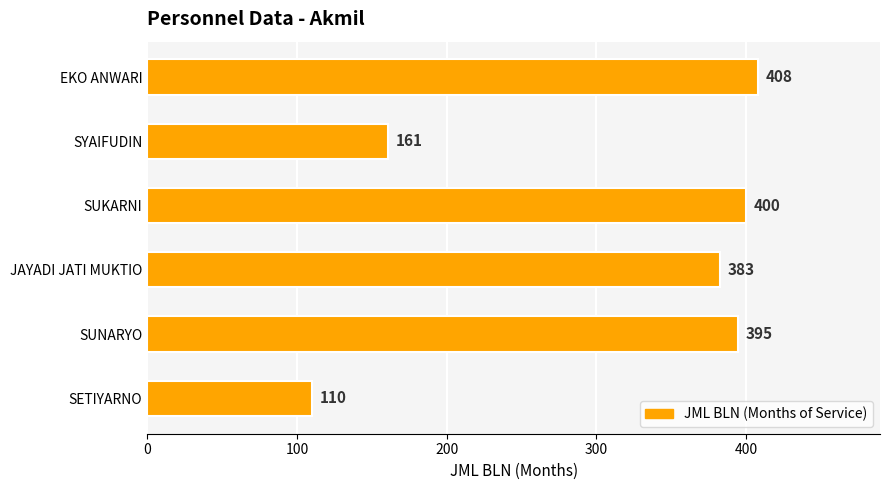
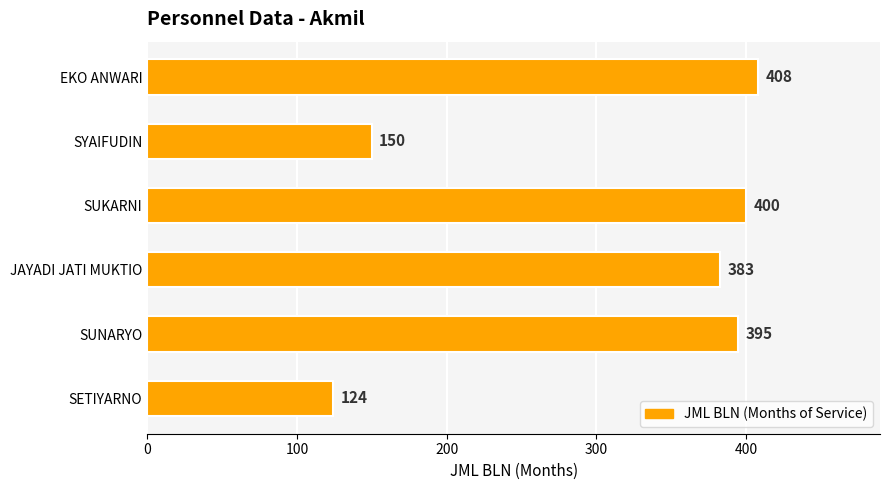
  {
    "EKO ANWARI": 408,
-   "SYAIFUDIN": 161,
+   "SYAIFUDIN": 150,
    "SUKARNI": 400,
    "JAYADI JATI MUKTIO": 383,
    "SUNARYO": 395,
-   "SETIYARNO": 110
+   "SETIYARNO": 124
  }
